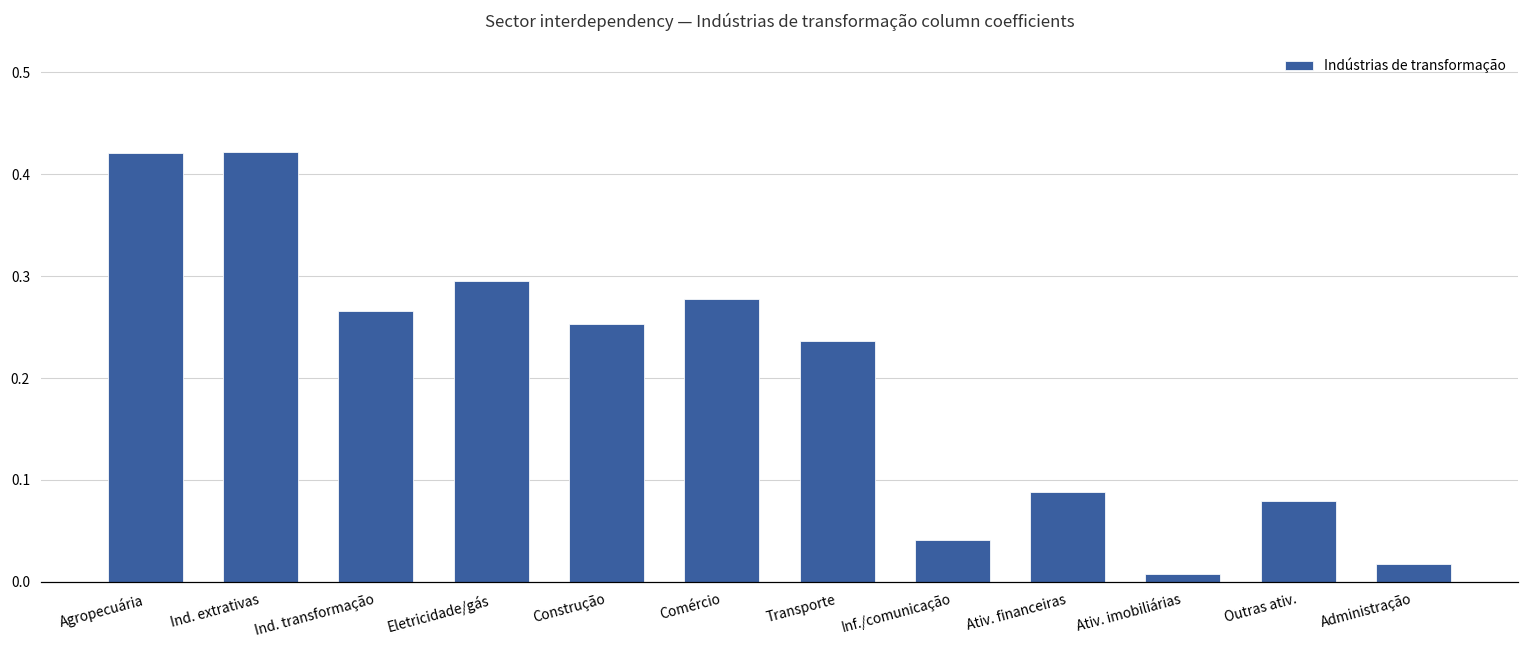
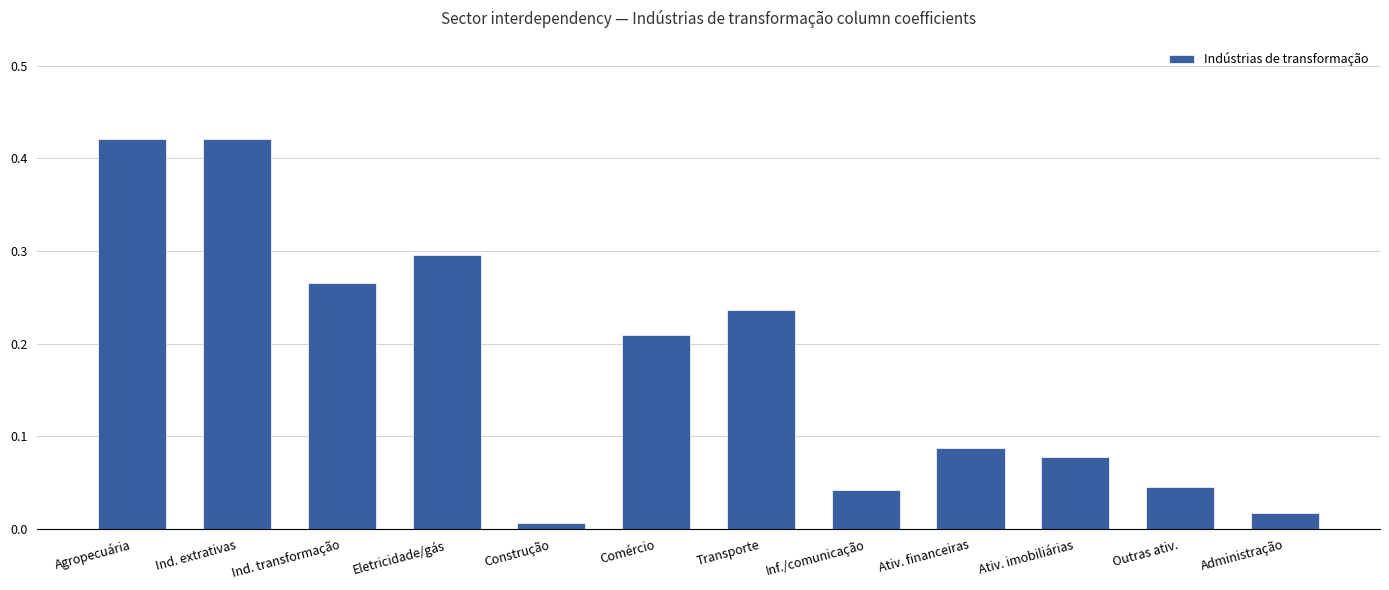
  {
    "Agropecuária": 0.42,
    "Ind. extrativas": 0.42,
    "Ind. transformação": 0.27,
    "Eletricidade/gás": 0.30,
-   "Construção": 0.25,
-   "Comércio": 0.28,
+   "Construção": 0.01,
+   "Comércio": 0.21,
    "Transporte": 0.24,
    "Inf./comunicação": 0.04,
    "Ativ. financeiras": 0.09,
-   "Ativ. imobiliárias": 0.01,
-   "Outras ativ.": 0.08,
+   "Ativ. imobiliárias": 0.08,
+   "Outras ativ.": 0.05,
    "Administração": 0.02
  }
